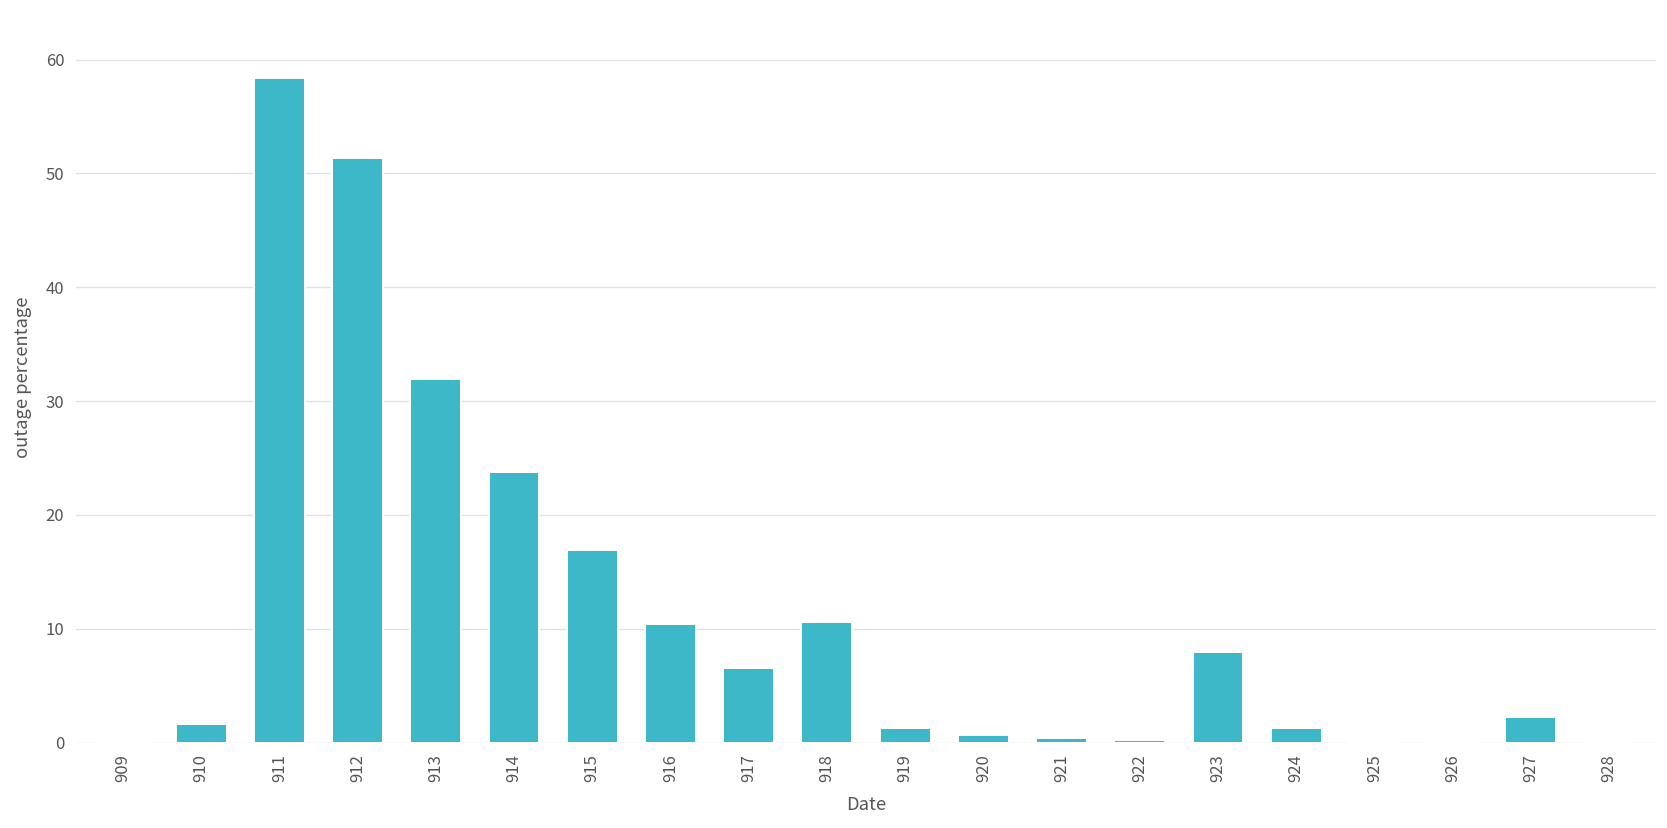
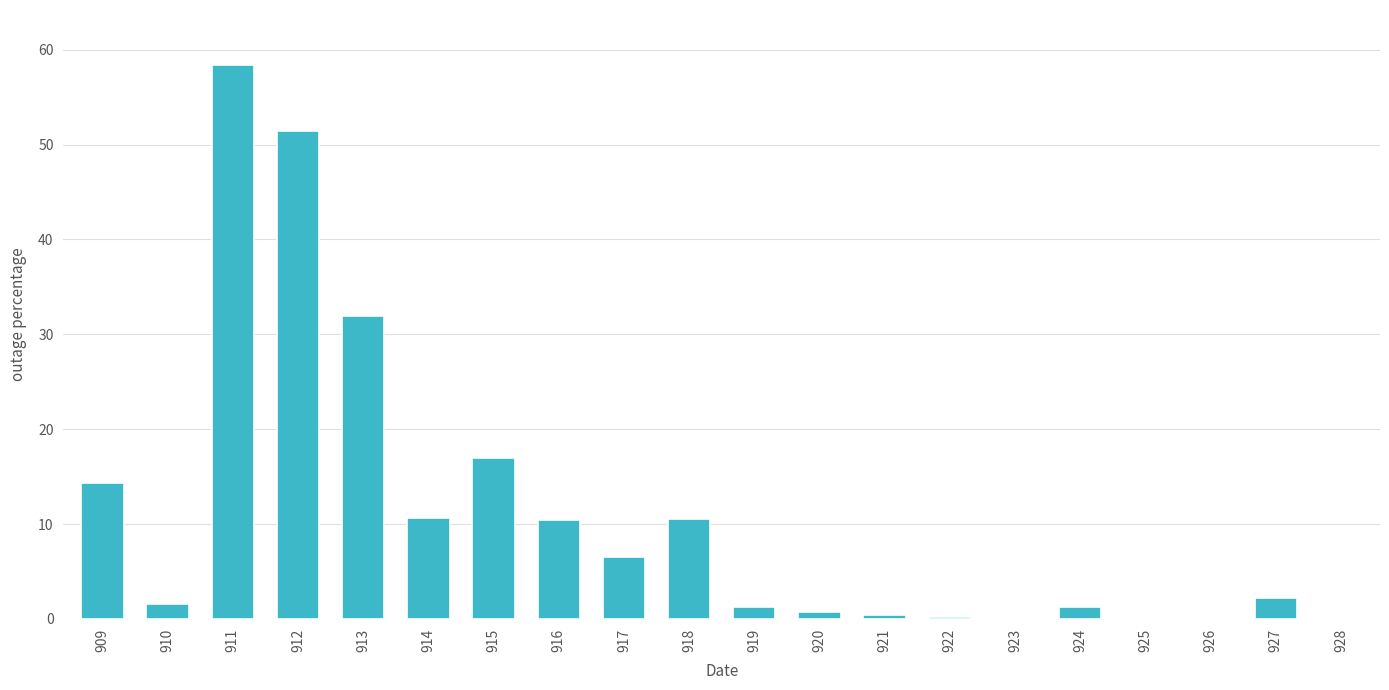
  {
-   "909": 0,
+   "909": 14,
    "910": 2,
    "911": 58,
    "912": 51,
    "913": 32,
-   "914": 24,
+   "914": 11,
    "915": 17,
    "916": 10,
    "917": 7,
    "918": 11,
    "919": 1,
    "920": 1,
    "921": 0,
-   "923": 8,
+   "923": 0,
    "924": 1,
    "927": 2
  }
